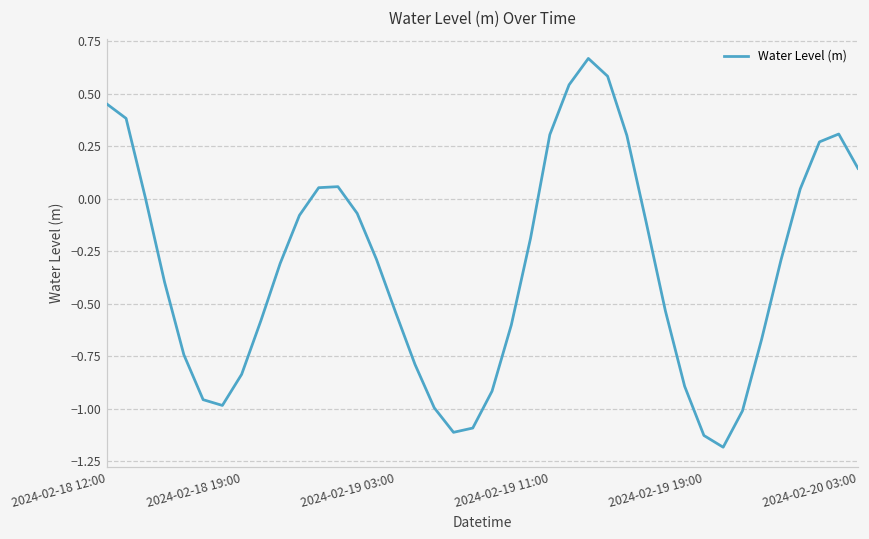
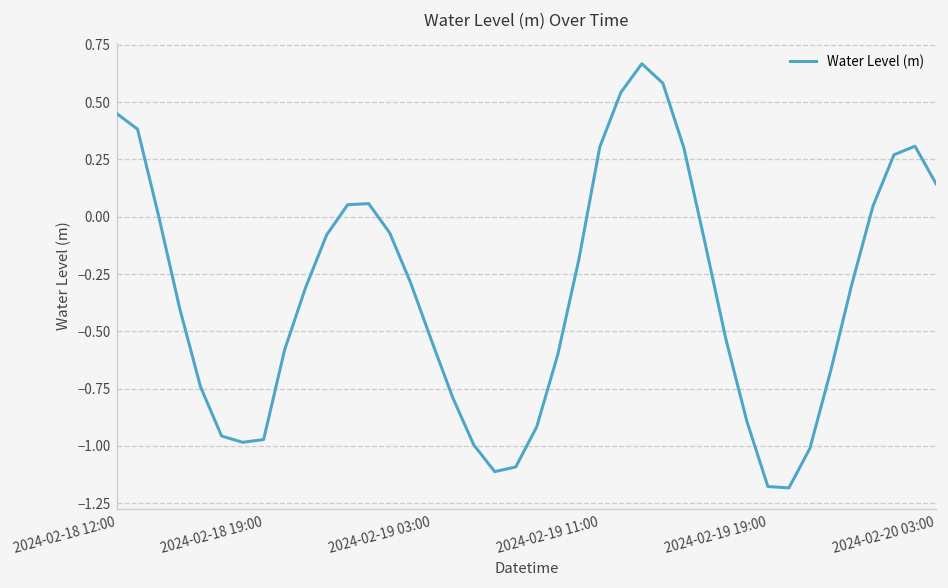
  {
    "2024-02-18 12:00": 0.45,
-   "2024-02-18 19:00": -0.84,
+   "2024-02-18 19:00": -0.97,
    "2024-02-19 03:00": -0.54,
    "2024-02-19 11:00": 0.30,
-   "2024-02-19 19:00": -1.13,
+   "2024-02-19 19:00": -1.18,
    "2024-02-20 03:00": 0.14
  }
